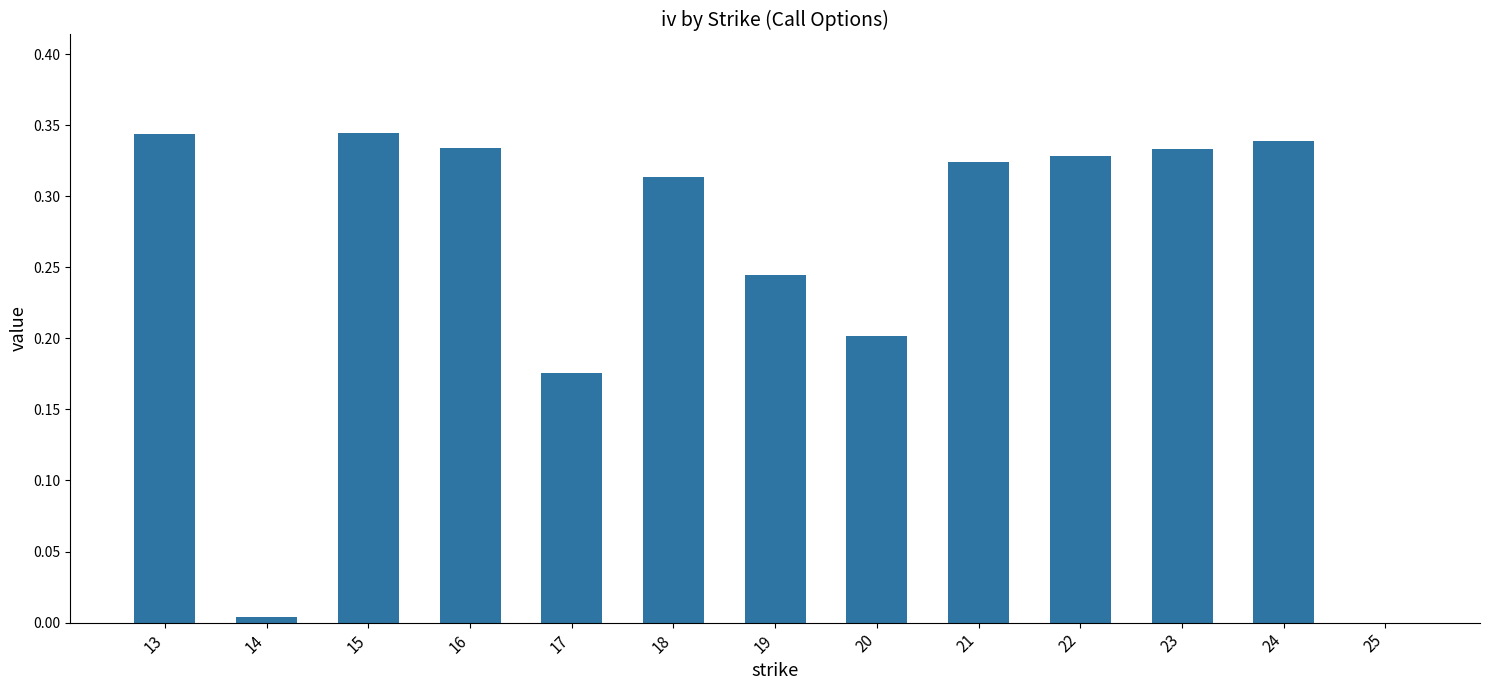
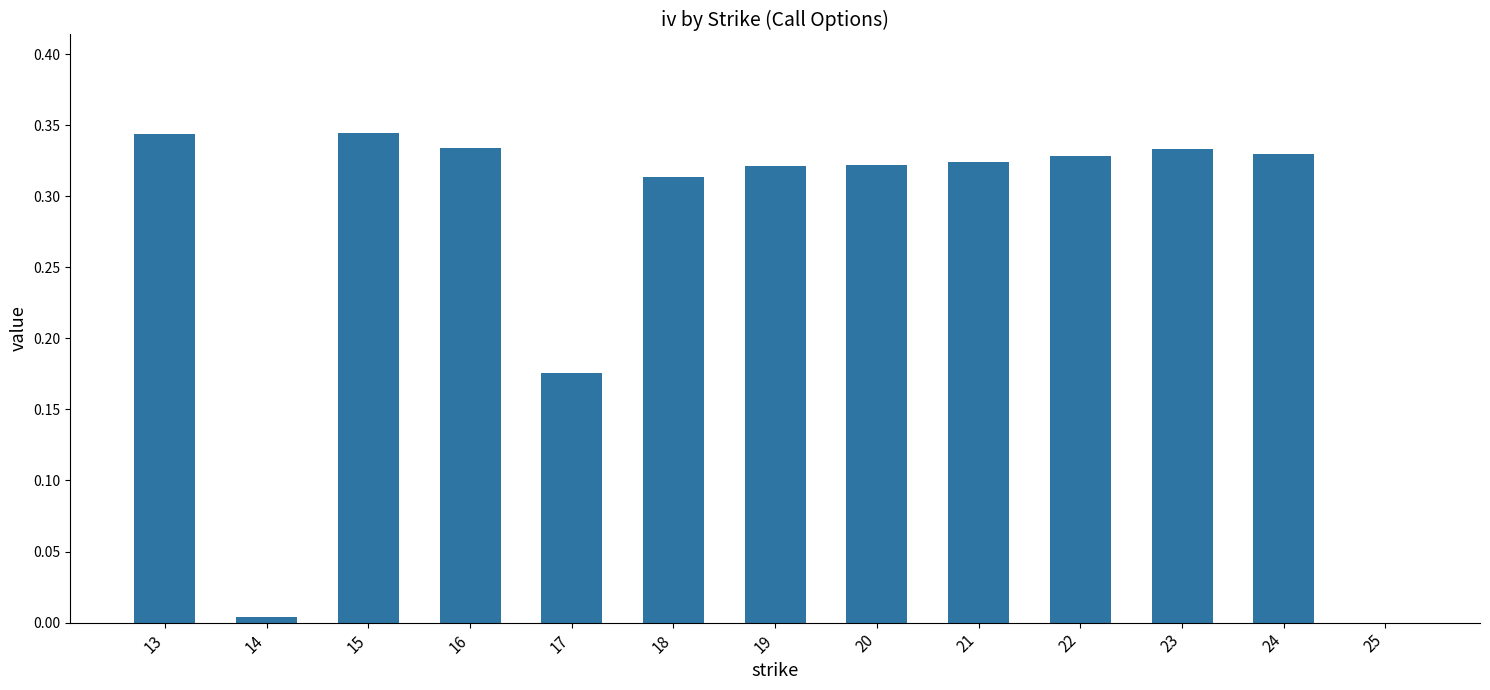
  {
    "13": 0.344,
    "14": 0.004,
    "15": 0.345,
    "16": 0.334,
    "17": 0.176,
    "18": 0.313,
-   "19": 0.244,
-   "20": 0.202,
+   "19": 0.321,
+   "20": 0.322,
    "21": 0.324,
    "22": 0.328,
    "23": 0.333,
-   "24": 0.339,
+   "24": 0.330,
    "25": 0.000
  }
